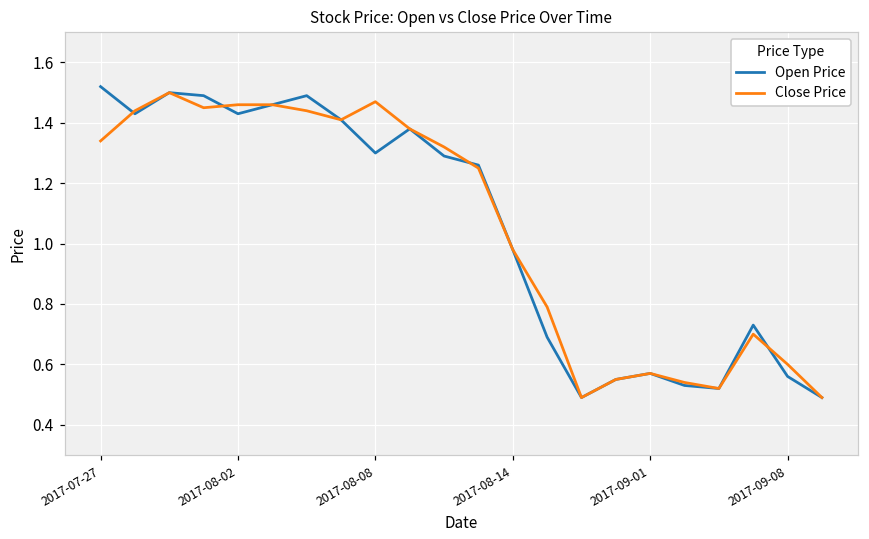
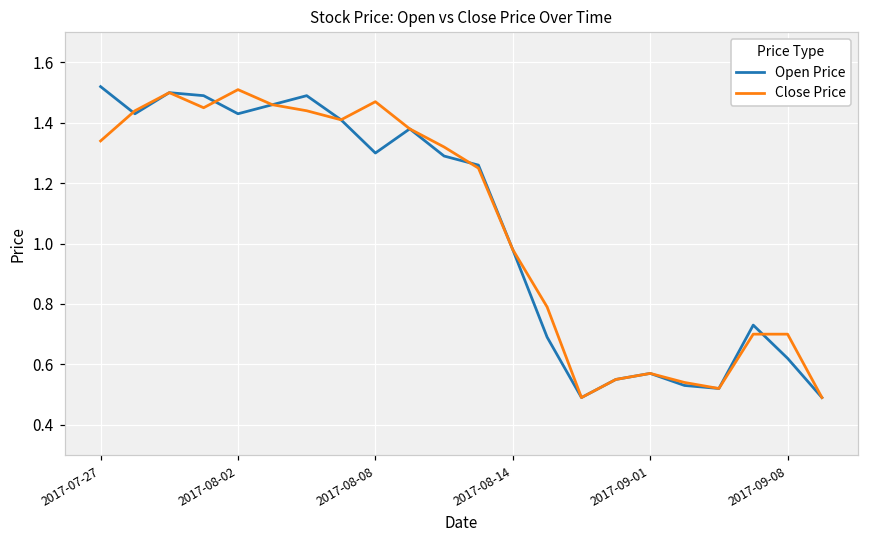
  {
    "Open Price": {
      "2017-07-27": 1.52,
      "2017-08-02": 1.43,
      "2017-08-08": 1.30,
-     "2017-09-08": 0.56
+     "2017-09-08": 0.62
    },
    "Close Price": {
      "2017-07-27": 1.34,
-     "2017-08-02": 1.46,
+     "2017-08-02": 1.51,
      "2017-08-08": 1.47,
-     "2017-09-08": 0.6
+     "2017-09-08": 0.7
    }
  }
